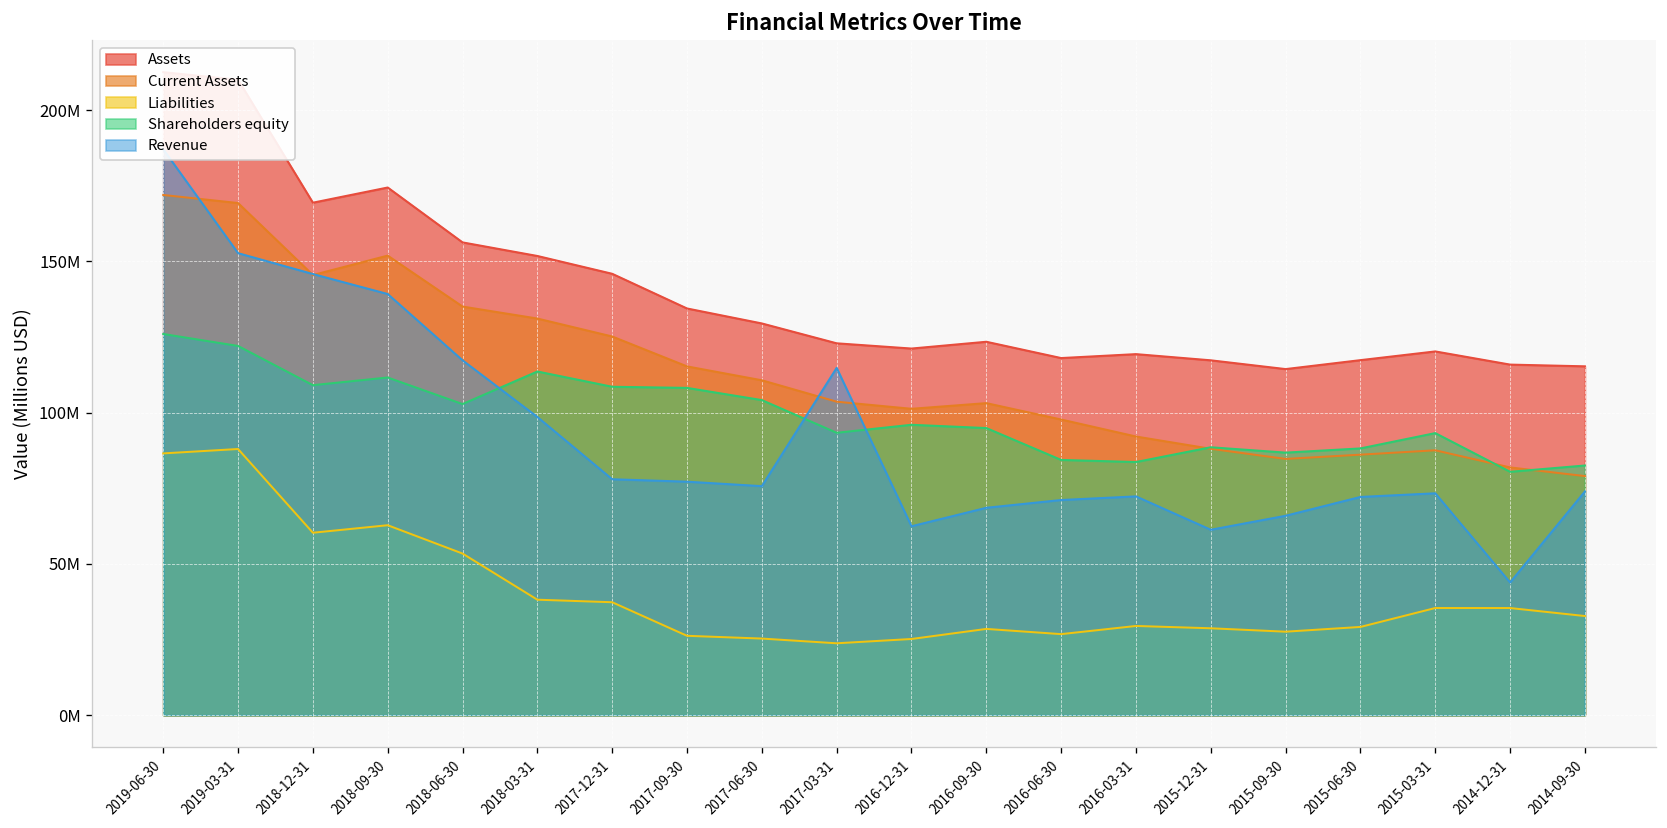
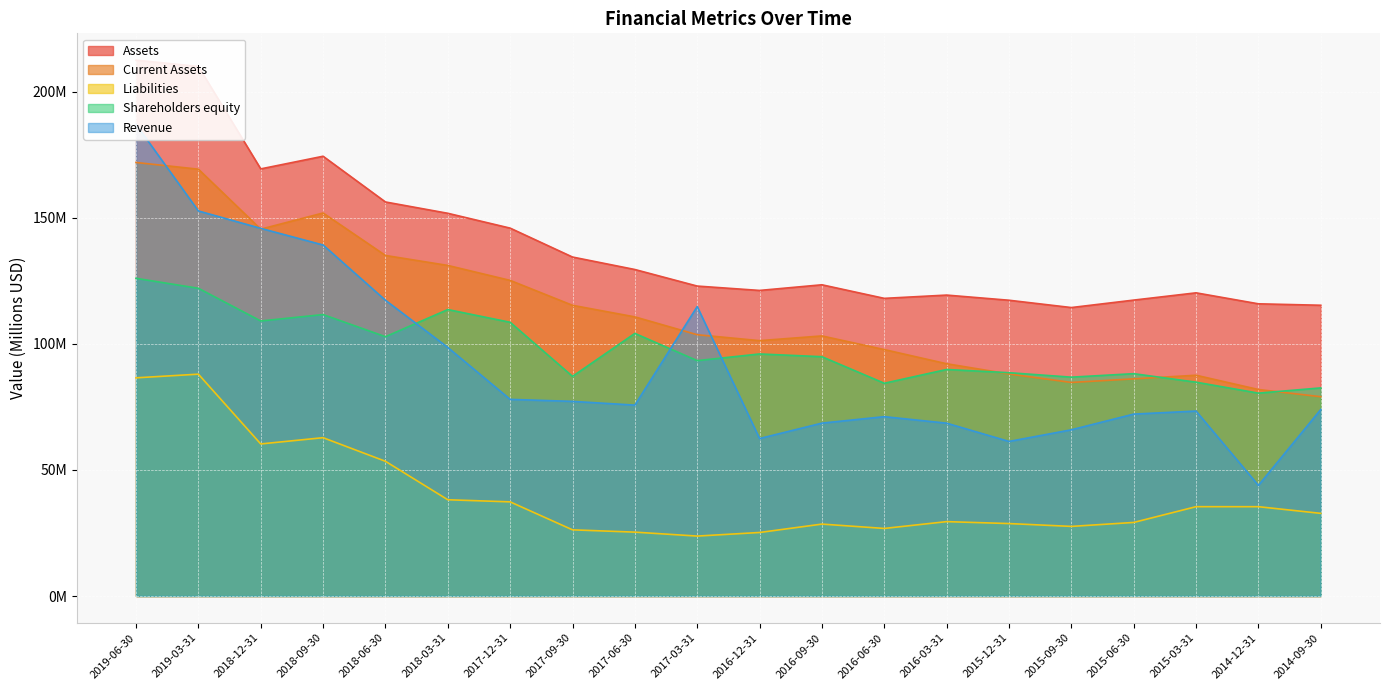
  {
    "Liabilities": {
      "2019-06-30": 87000000,
      "2019-03-31": 88000000,
      "2018-12-31": 60000000,
      "2018-09-30": 63000000,
      "2018-06-30": 53000000,
      "2018-03-31": 38000000,
      "2017-12-31": 37000000,
      "2017-09-30": 26000000,
      "2017-06-30": 25000000,
      "2017-03-31": 24000000,
      "2016-12-31": 25000000,
      "2016-09-30": 29000000,
      "2016-06-30": 27000000,
      "2016-03-31": 30000000,
      "2015-12-31": 29000000,
      "2015-09-30": 28000000,
      "2015-06-30": 29000000,
      "2015-03-31": 35000000,
      "2014-12-31": 35000000,
      "2014-09-30": 33000000
    },
    "Shareholders equity": {
      "2019-06-30": 126000000,
      "2019-03-31": 122000000,
      "2018-12-31": 109000000,
      "2018-09-30": 112000000,
      "2018-06-30": 103000000,
      "2018-03-31": 114000000,
      "2017-12-31": 109000000,
-     "2017-09-30": 108000000,
+     "2017-09-30": 87000000,
      "2017-06-30": 104000000,
      "2017-03-31": 93000000,
      "2016-12-31": 96000000,
      "2016-09-30": 95000000,
      "2016-06-30": 84000000,
-     "2016-03-31": 84000000,
+     "2016-03-31": 90000000,
      "2015-09-30": 87000000,
      "2015-06-30": 88000000,
-     "2015-03-31": 93000000,
+     "2015-03-31": 85000000,
      "2014-12-31": 80000000,
      "2014-09-30": 83000000
    },
    "Revenue": {
      "2019-03-31": 153000000,
      "2018-09-30": 139000000,
      "2018-06-30": 117000000,
      "2018-03-31": 99000000,
      "2017-12-31": 78000000,
      "2017-09-30": 77000000,
      "2017-06-30": 76000000,
      "2017-03-31": 115000000,
      "2016-12-31": 62000000,
      "2016-09-30": 69000000,
      "2016-06-30": 71000000,
-     "2016-03-31": 72000000,
+     "2016-03-31": 69000000,
      "2015-12-31": 61000000,
      "2015-09-30": 66000000,
      "2015-06-30": 72000000,
      "2015-03-31": 73000000,
      "2014-12-31": 44000000,
      "2014-09-30": 74000000
    }
  }
